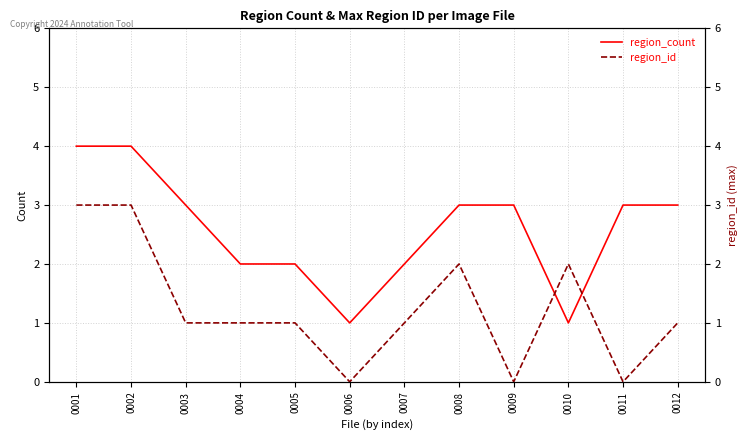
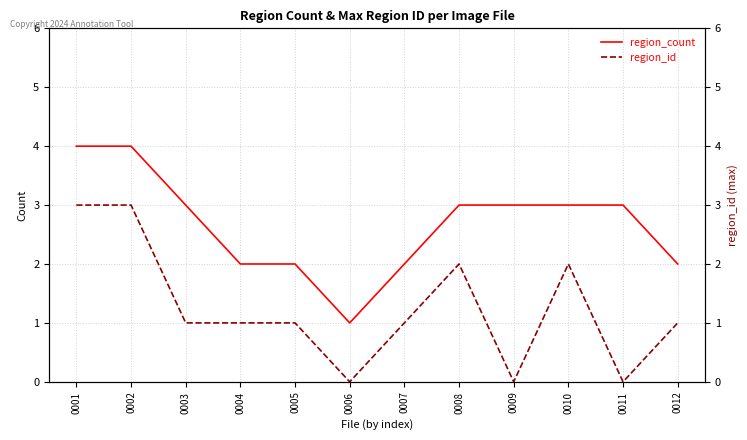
  {
    "region_count": {
      "0001": 4,
      "0002": 4,
      "0003": 3,
      "0004": 2,
      "0005": 2,
      "0006": 1,
      "0007": 2,
      "0008": 3,
      "0009": 3,
-     "0010": 1,
+     "0010": 3,
      "0011": 3,
-     "0012": 3
+     "0012": 2
    },
    "region_id": {
      "0001": 3,
      "0002": 3,
      "0003": 1,
      "0004": 1,
      "0005": 1,
      "0006": 0,
      "0007": 1,
      "0008": 2,
      "0009": 0,
      "0010": 2,
      "0011": 0,
      "0012": 1
    }
  }
